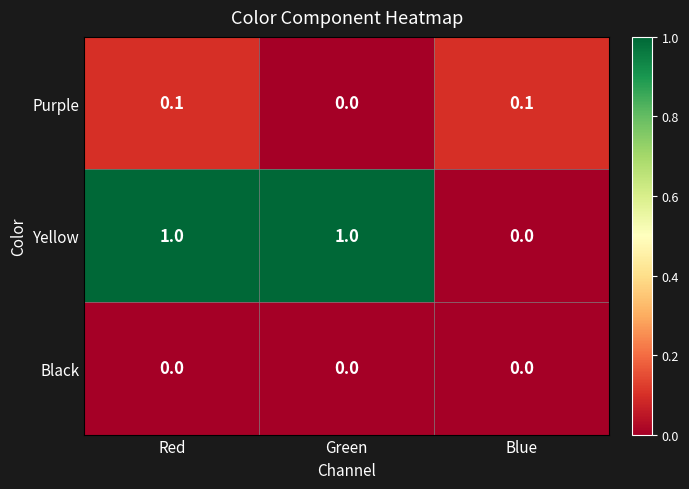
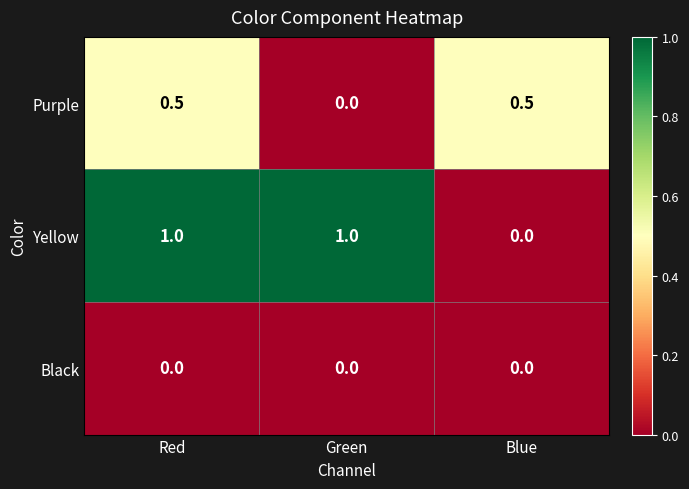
  {
    "Purple": {
-     "Red": 0.1,
+     "Red": 0.5,
      "Green": 0.0,
-     "Blue": 0.1
+     "Blue": 0.5
    },
    "Yellow": {
      "Red": 1.0,
      "Green": 1.0,
      "Blue": 0.0
    },
    "Black": {
      "Red": 0.0,
      "Green": 0.0,
      "Blue": 0.0
    }
  }
